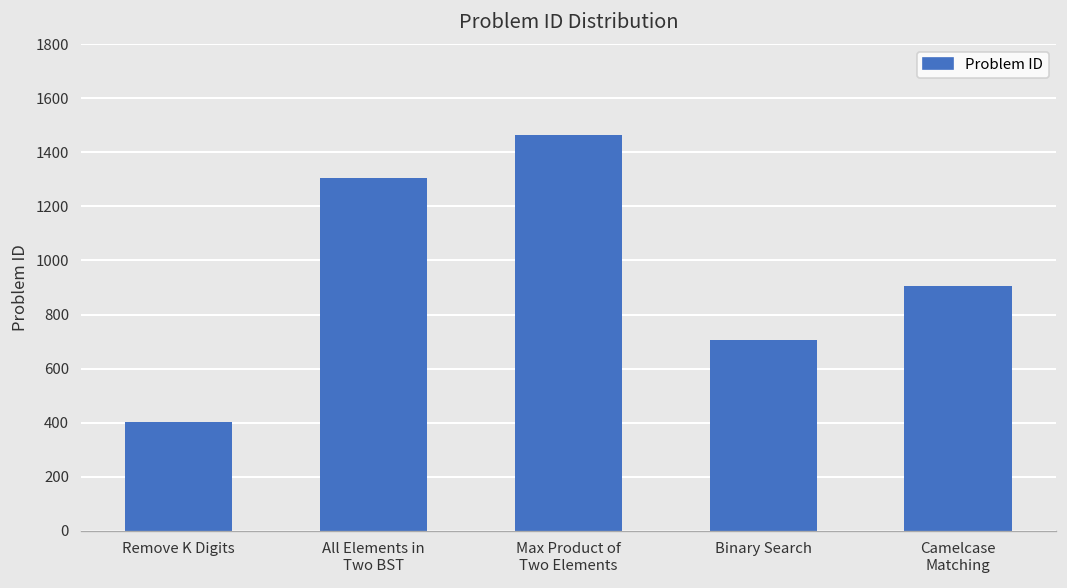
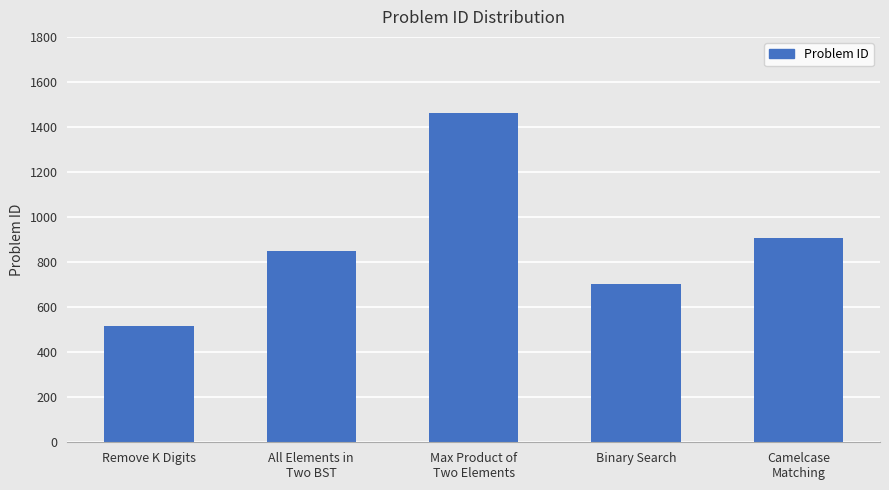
  {
-   "Remove K Digits": 400,
-   "All Elements in Two BST": 1310,
+   "Remove K Digits": 520,
+   "All Elements in Two BST": 850,
    "Max Product of Two Elements": 1460,
    "Binary Search": 700,
    "Camelcase Matching": 910
  }
